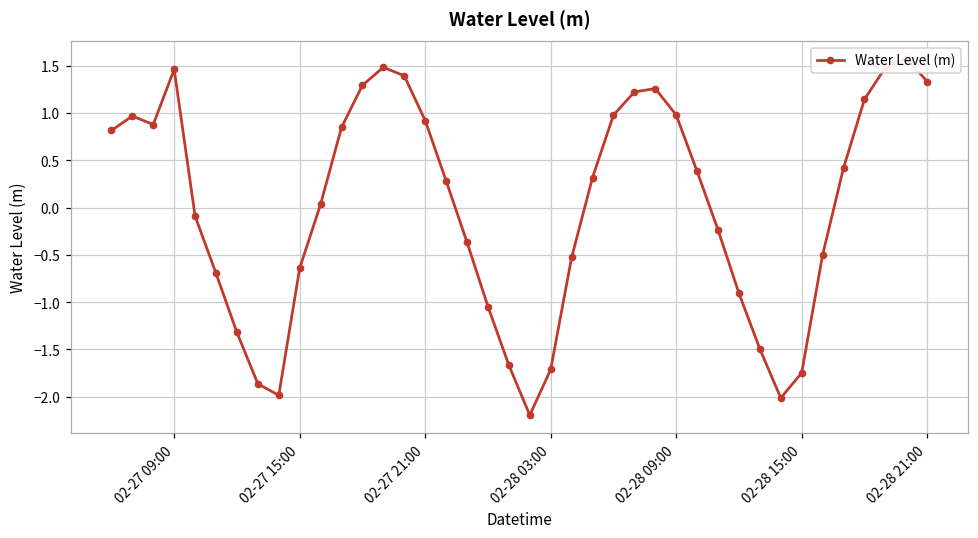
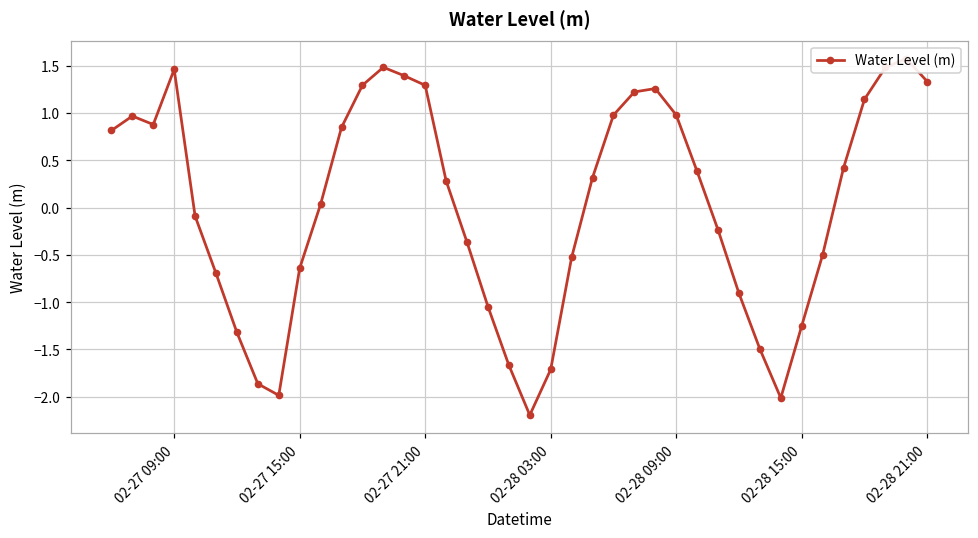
  {
    "02-27 09:00": 1.5,
    "02-27 15:00": -0.6,
-   "02-27 21:00": 0.9,
+   "02-27 21:00": 1.3,
    "02-28 03:00": -1.7,
    "02-28 09:00": 1.0,
-   "02-28 15:00": -1.7,
+   "02-28 15:00": -1.3,
    "02-28 21:00": 1.3
  }
